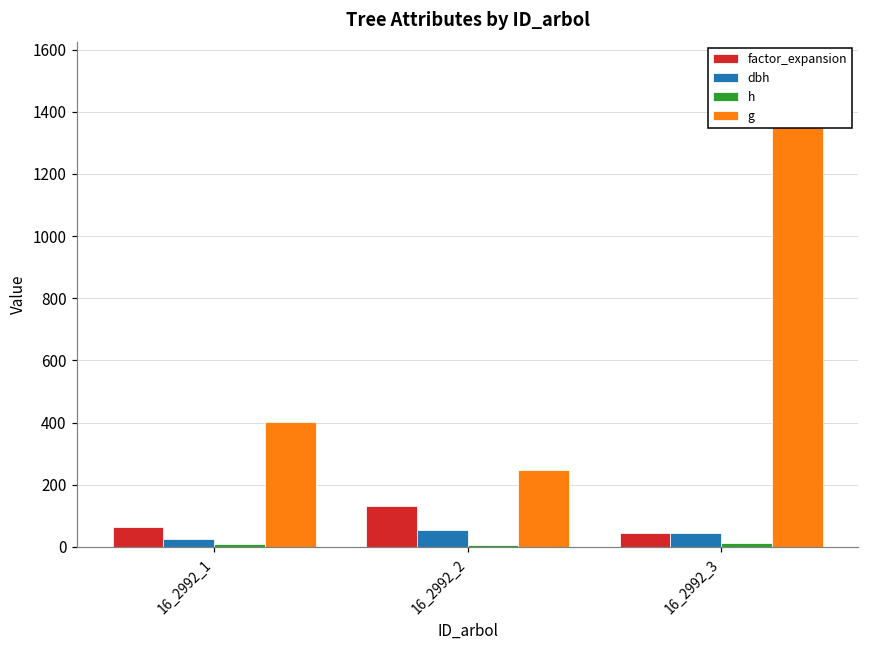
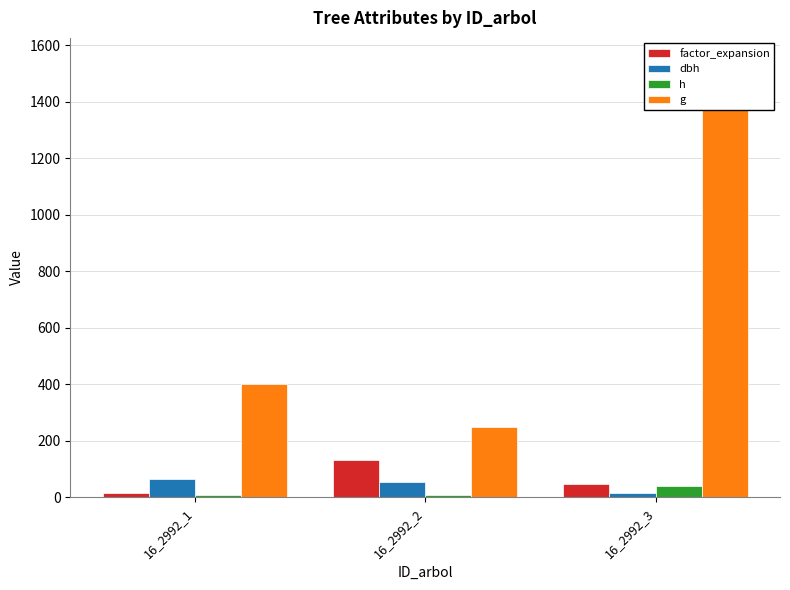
  {
    "factor_expansion": {
-     "16_2992_1": 60,
+     "16_2992_1": 10,
      "16_2992_2": 130,
      "16_2992_3": 50
    },
    "dbh": {
-     "16_2992_1": 20,
+     "16_2992_1": 60,
      "16_2992_2": 50,
-     "16_2992_3": 40
+     "16_2992_3": 20
    },
    "h": {
-     "16_2992_3": 10
+     "16_2992_3": 40
    },
    "g": {
      "16_2992_1": 400,
      "16_2992_2": 250
    }
  }
